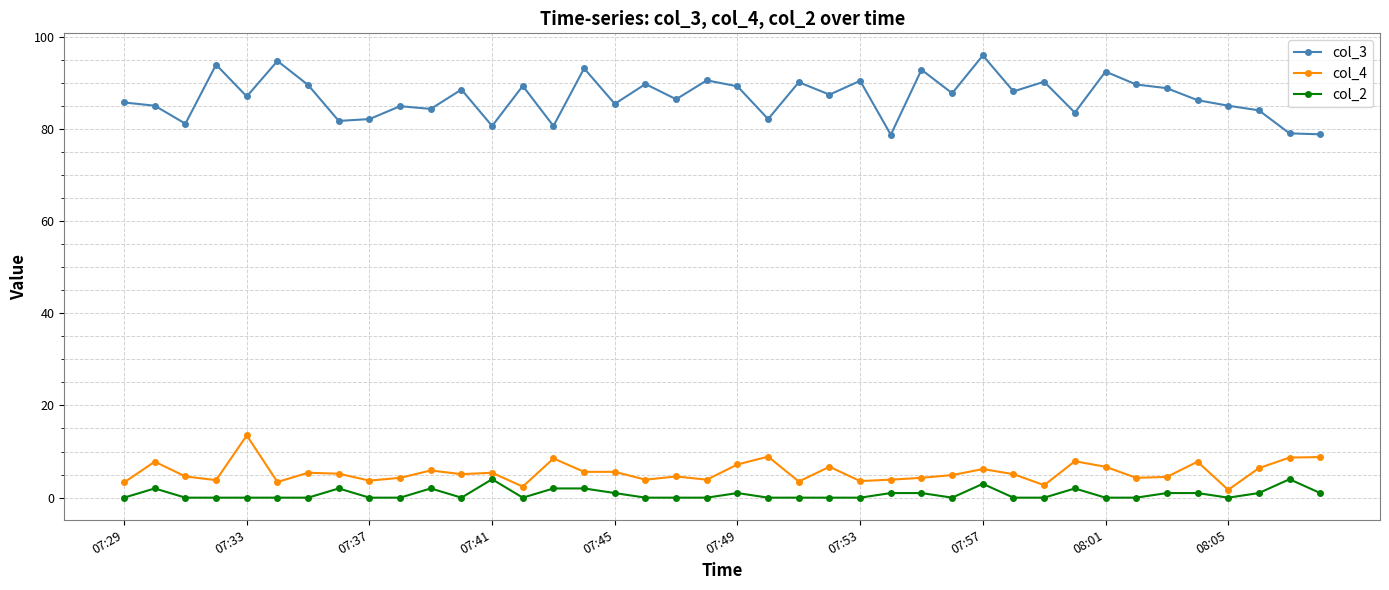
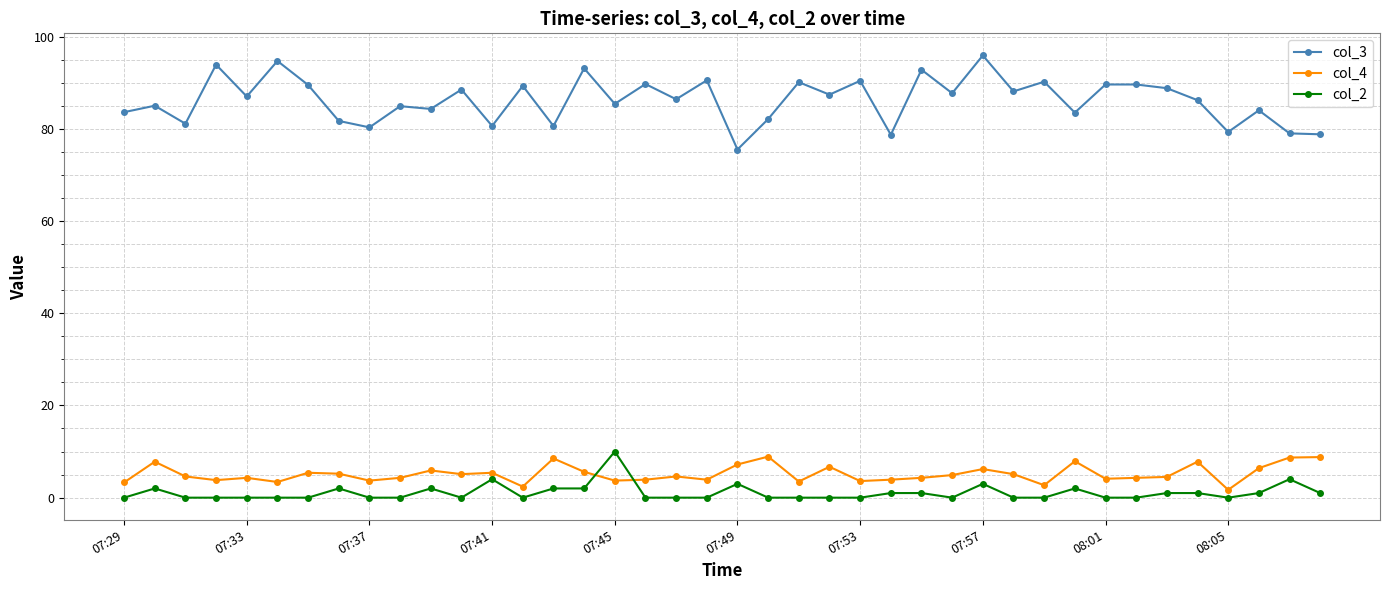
  {
    "col_3": {
-     "07:29": 86,
+     "07:29": 84,
      "07:33": 87,
-     "07:37": 82,
+     "07:37": 80,
      "07:41": 81,
      "07:45": 85,
-     "07:49": 89,
+     "07:49": 76,
      "07:53": 90,
      "07:57": 96,
-     "08:01": 92,
-     "08:05": 85
+     "08:01": 90,
+     "08:05": 79
    },
    "col_4": {
      "07:29": 3,
-     "07:33": 14,
+     "07:33": 4,
      "07:37": 4,
      "07:41": 5,
-     "07:45": 6,
+     "07:45": 4,
      "07:49": 7,
      "07:53": 4,
      "07:57": 6,
-     "08:01": 7,
+     "08:01": 4,
      "08:05": 2
    },
    "col_2": {
      "07:29": 0,
      "07:33": 0,
      "07:37": 0,
      "07:41": 4,
-     "07:45": 1,
-     "07:49": 1,
+     "07:45": 10,
+     "07:49": 3,
      "07:53": 0,
      "07:57": 3,
      "08:01": 0,
      "08:05": 0
    }
  }
